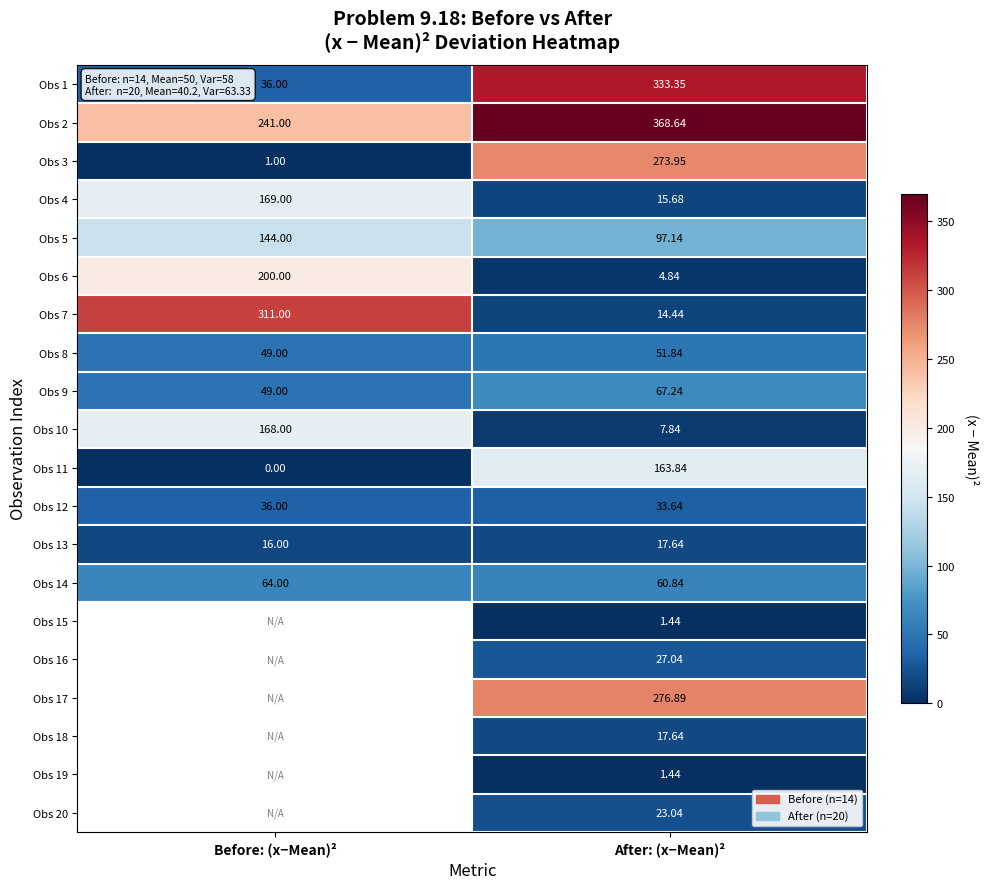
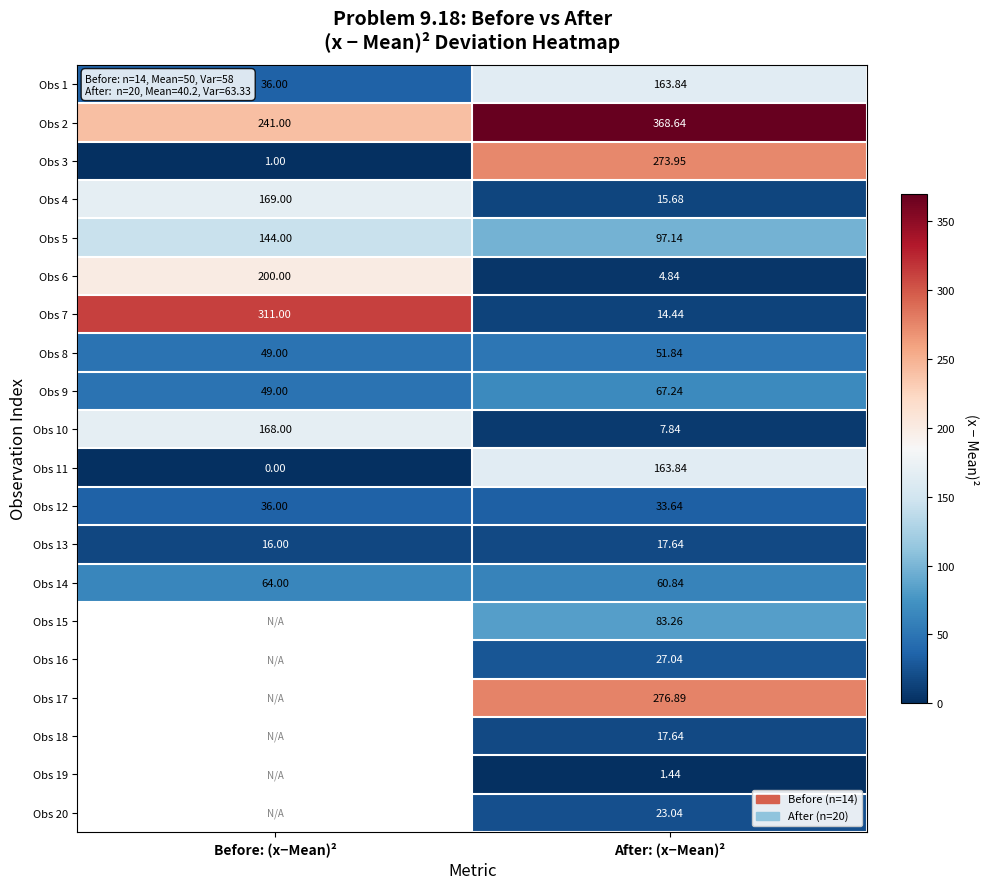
  {
    "Obs 1": {
      "Before: (x−Mean)²": 36.00,
-     "After: (x−Mean)²": 333.35
+     "After: (x−Mean)²": 163.84
    },
    "Obs 2": {
      "Before: (x−Mean)²": 241.00,
      "After: (x−Mean)²": 368.64
    },
    "Obs 3": {
      "Before: (x−Mean)²": 1.00,
      "After: (x−Mean)²": 273.95
    },
    "Obs 4": {
      "Before: (x−Mean)²": 169.00,
      "After: (x−Mean)²": 15.68
    },
    "Obs 5": {
      "Before: (x−Mean)²": 144.00,
      "After: (x−Mean)²": 97.14
    },
    "Obs 6": {
      "Before: (x−Mean)²": 200.00,
      "After: (x−Mean)²": 4.84
    },
    "Obs 7": {
      "Before: (x−Mean)²": 311.00,
      "After: (x−Mean)²": 14.44
    },
    "Obs 8": {
      "Before: (x−Mean)²": 49.00,
      "After: (x−Mean)²": 51.84
    },
    "Obs 9": {
      "Before: (x−Mean)²": 49.00,
      "After: (x−Mean)²": 67.24
    },
    "Obs 10": {
      "Before: (x−Mean)²": 168.00,
      "After: (x−Mean)²": 7.84
    },
    "Obs 11": {
      "Before: (x−Mean)²": 0.00,
      "After: (x−Mean)²": 163.84
    },
    "Obs 12": {
      "Before: (x−Mean)²": 36.00,
      "After: (x−Mean)²": 33.64
    },
    "Obs 13": {
      "Before: (x−Mean)²": 16.00,
      "After: (x−Mean)²": 17.64
    },
    "Obs 14": {
      "Before: (x−Mean)²": 64.00,
      "After: (x−Mean)²": 60.84
    },
    "Obs 15": {
-     "After: (x−Mean)²": 1.44
+     "After: (x−Mean)²": 83.26
    },
    "Obs 16": {
      "After: (x−Mean)²": 27.04
    },
    "Obs 17": {
      "After: (x−Mean)²": 276.89
    },
    "Obs 18": {
      "After: (x−Mean)²": 17.64
    },
    "Obs 19": {
      "After: (x−Mean)²": 1.44
    },
    "Obs 20": {
      "After: (x−Mean)²": 23.04
    }
  }
